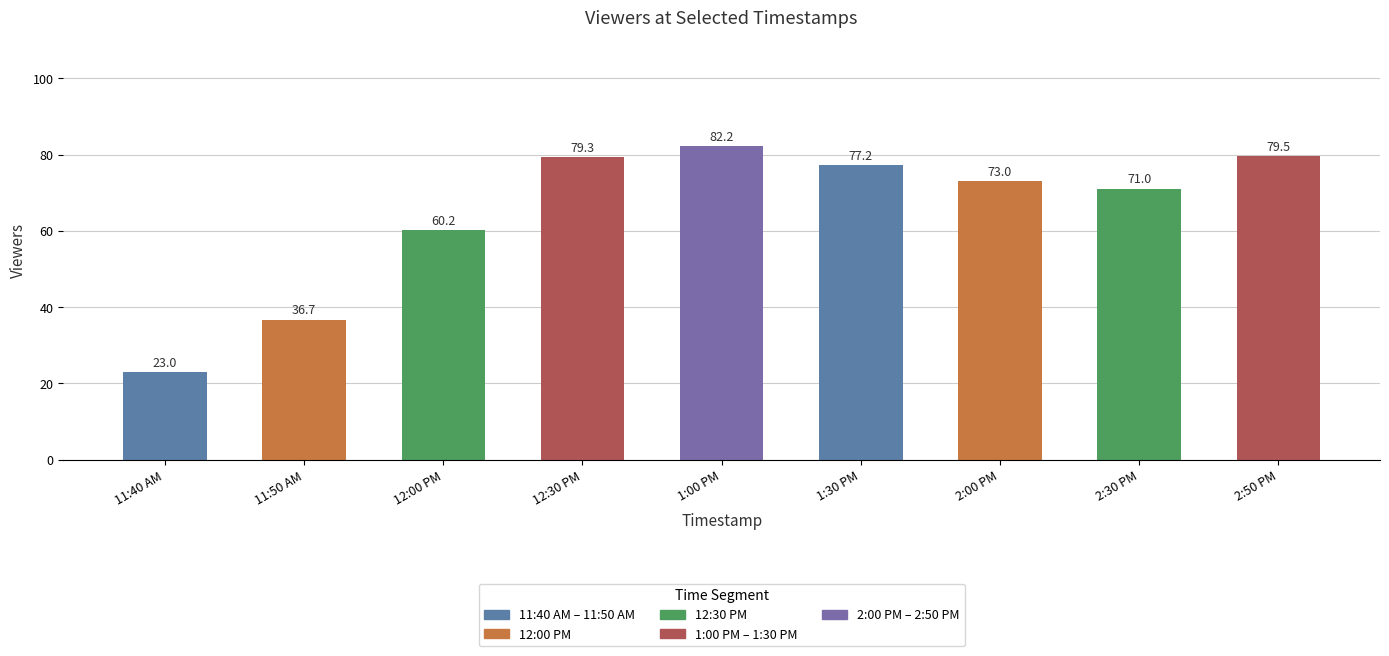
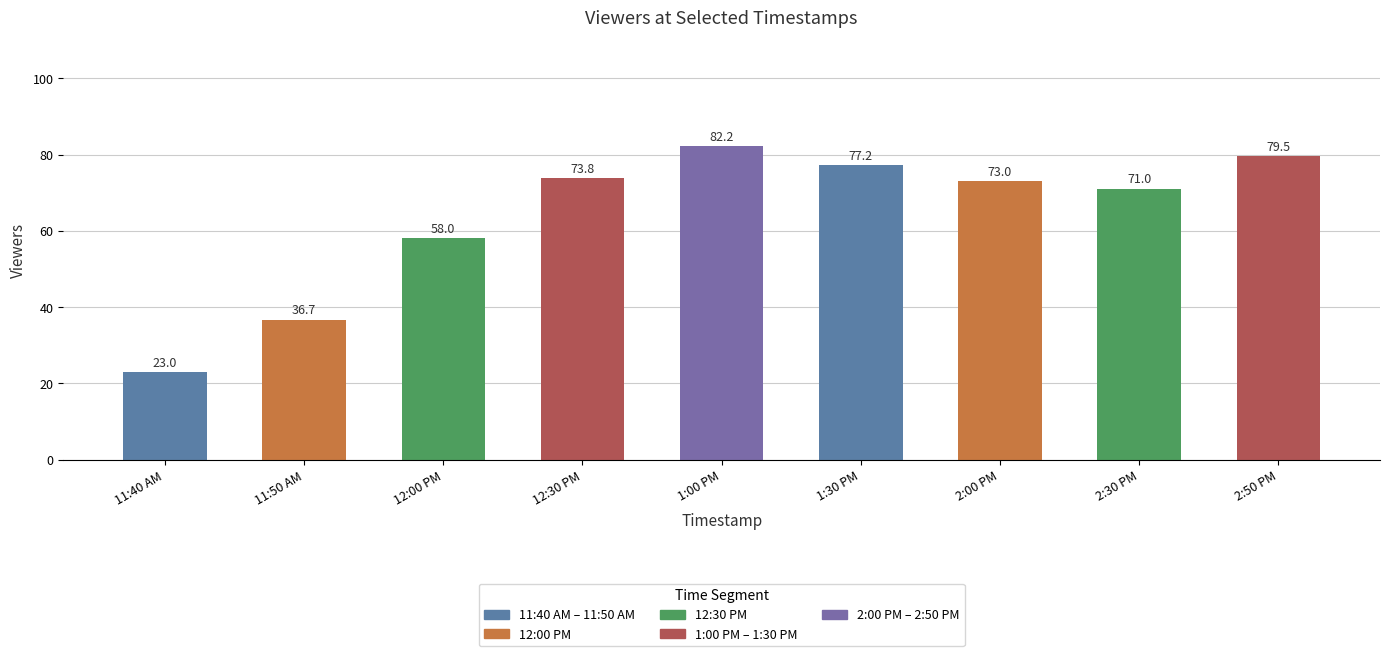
  {
    "11:40 AM": 23.0,
    "11:50 AM": 36.7,
-   "12:00 PM": 60.2,
-   "12:30 PM": 79.3,
+   "12:00 PM": 58.0,
+   "12:30 PM": 73.8,
    "1:00 PM": 82.2,
    "1:30 PM": 77.2,
    "2:00 PM": 73.0,
    "2:30 PM": 71.0,
    "2:50 PM": 79.5
  }
